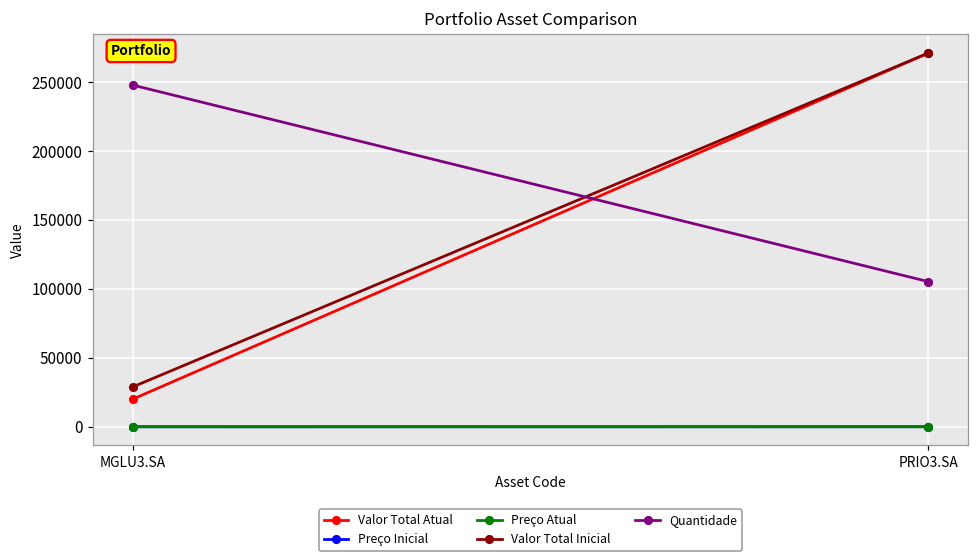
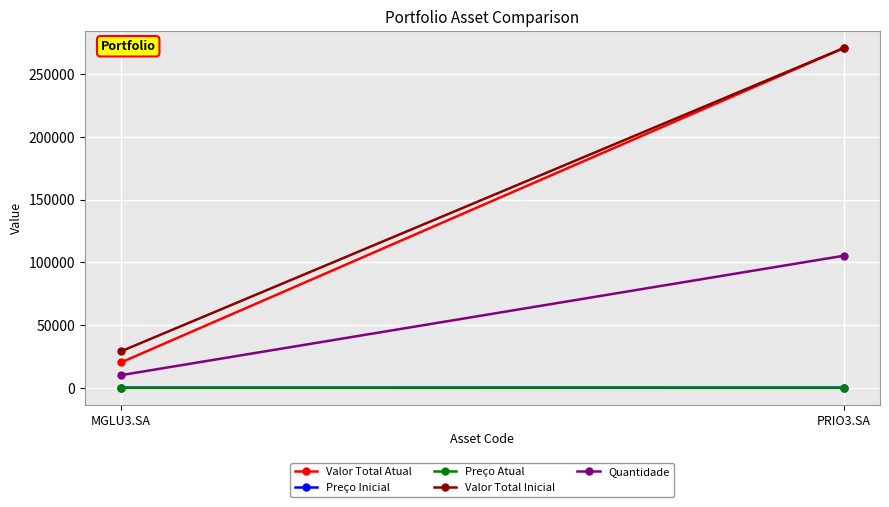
  {
    "Valor Total Atual": {
      "MGLU3.SA": 20000
    },
    "Preço Atual": {
      "MGLU3.SA": 0,
      "PRIO3.SA": 0
    },
    "Valor Total Inicial": {
      "MGLU3.SA": 29000
    },
    "Quantidade": {
-     "MGLU3.SA": 248000,
+     "MGLU3.SA": 10000,
      "PRIO3.SA": 105000
    }
  }
